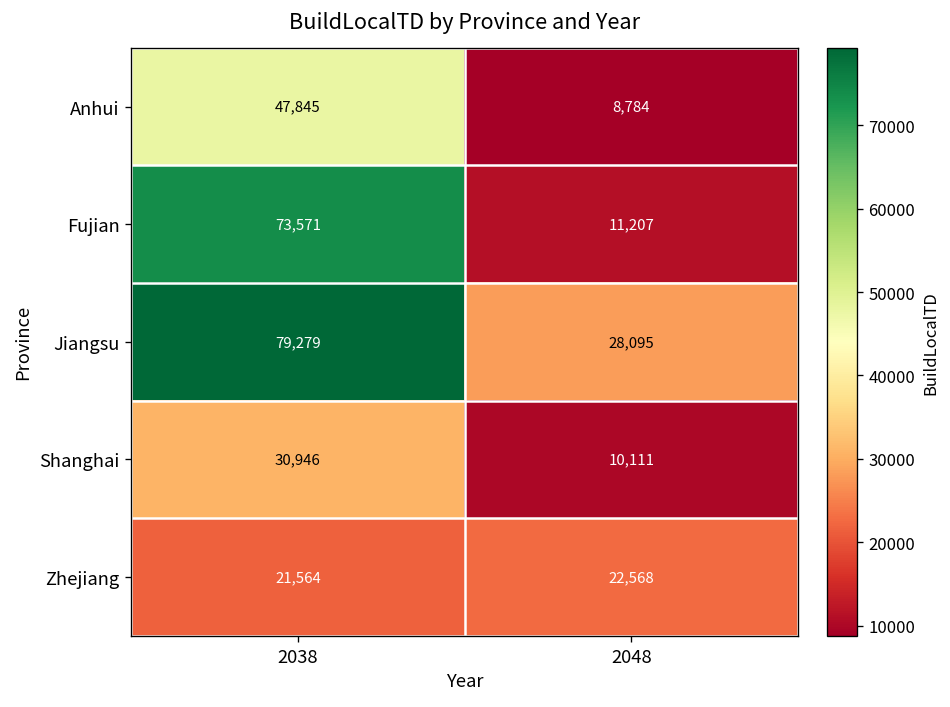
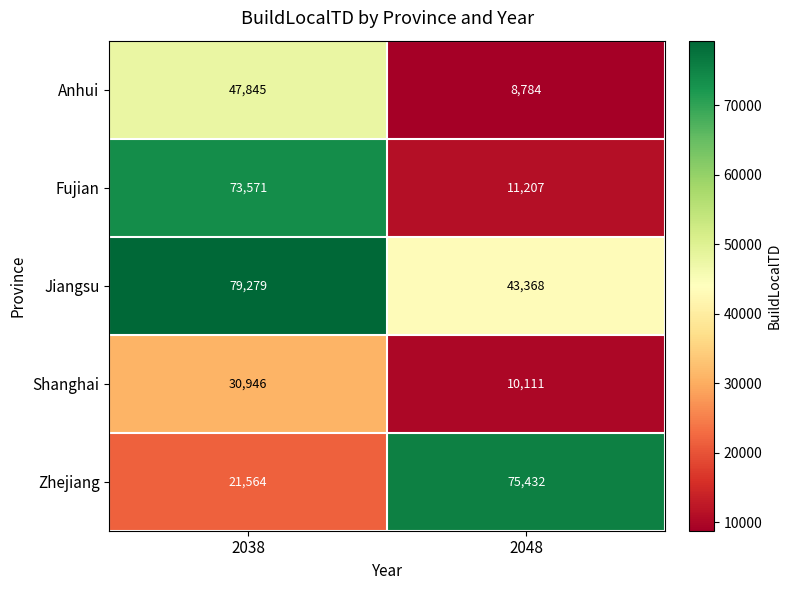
  {
    "Anhui": {
      "2038": "47,845",
      "2048": "8,784"
    },
    "Fujian": {
      "2038": "73,571",
      "2048": "11,207"
    },
    "Jiangsu": {
      "2038": "79,279",
-     "2048": "28,095"
+     "2048": "43,368"
    },
    "Shanghai": {
      "2038": "30,946",
      "2048": "10,111"
    },
    "Zhejiang": {
      "2038": "21,564",
-     "2048": "22,568"
+     "2048": "75,432"
    }
  }
